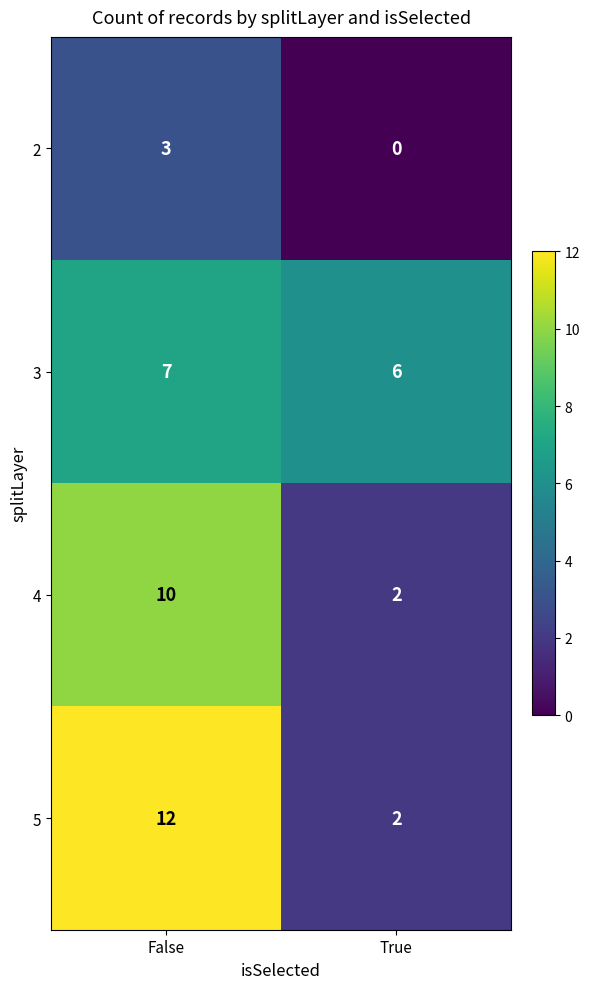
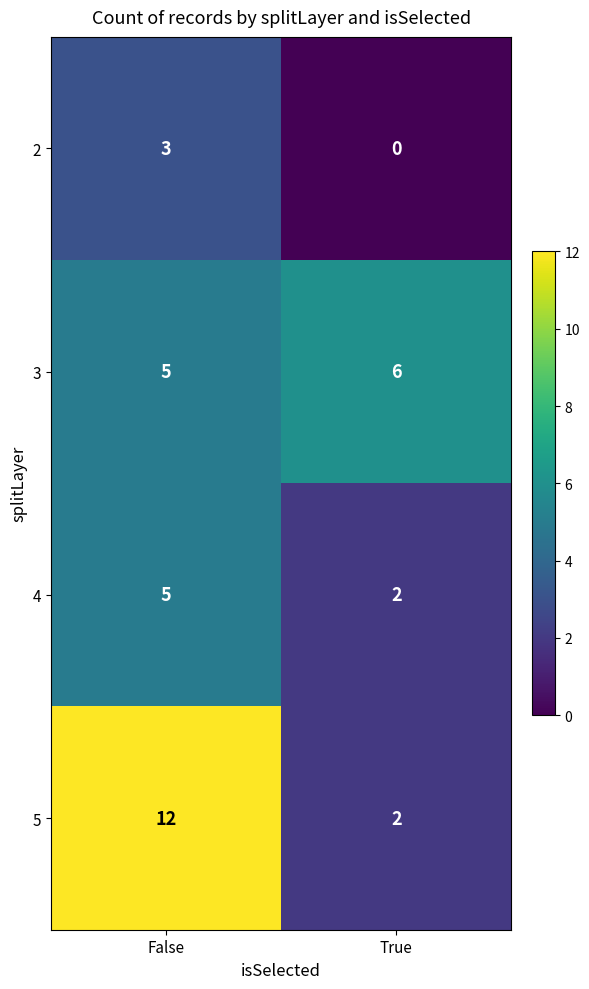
  {
    "2": {
      "False": 3,
      "True": 0
    },
    "3": {
-     "False": 7,
+     "False": 5,
      "True": 6
    },
    "4": {
-     "False": 10,
+     "False": 5,
      "True": 2
    },
    "5": {
      "False": 12,
      "True": 2
    }
  }
